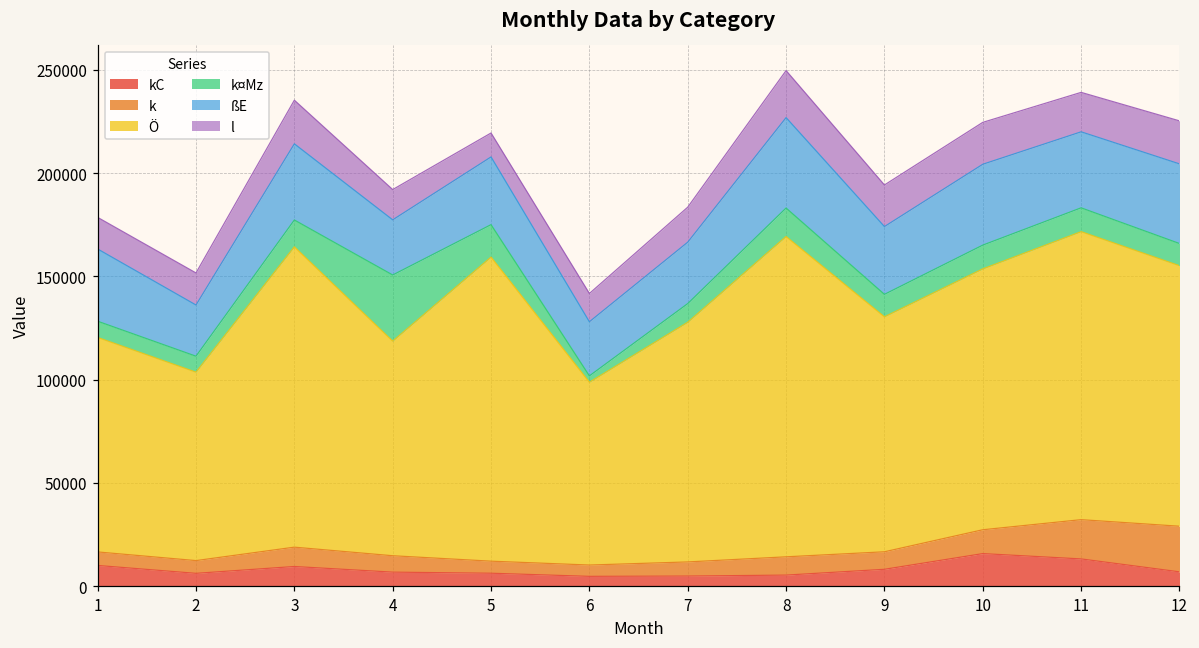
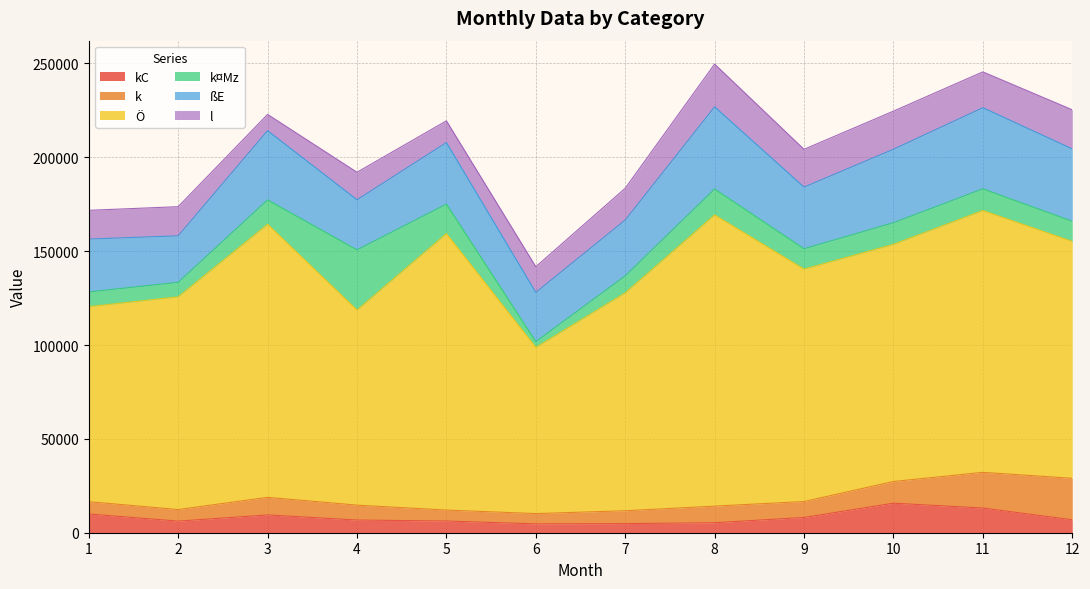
  {
    "Ö": {
      "1": 104000,
-     "2": 91000,
+     "2": 113000,
      "3": 145000,
      "4": 104000,
      "5": 147000,
      "6": 89000,
      "7": 116000,
      "8": 155000,
-     "9": 114000,
+     "9": 124000,
      "10": 126000,
      "11": 139000,
      "12": 126000
    },
    "k¤Mz": {
      "1": 8000,
      "2": 8000,
      "3": 13000,
      "4": 32000,
      "5": 16000,
      "6": 3000,
      "7": 9000,
      "8": 14000,
      "9": 11000,
      "10": 12000,
      "11": 12000,
      "12": 11000
    },
    "ßE": {
-     "1": 35000,
+     "1": 28000,
      "2": 25000,
      "3": 37000,
      "4": 27000,
      "5": 33000,
      "6": 26000,
      "7": 30000,
      "8": 44000,
      "9": 33000,
      "10": 39000,
-     "11": 37000,
+     "11": 43000,
      "12": 39000
    },
    "l": {
      "1": 15000,
      "2": 16000,
-     "3": 21000,
+     "3": 9000,
      "4": 15000,
      "5": 12000,
      "6": 14000,
      "7": 17000,
      "8": 23000,
      "9": 20000,
      "10": 20000,
      "11": 19000,
      "12": 21000
    }
  }
